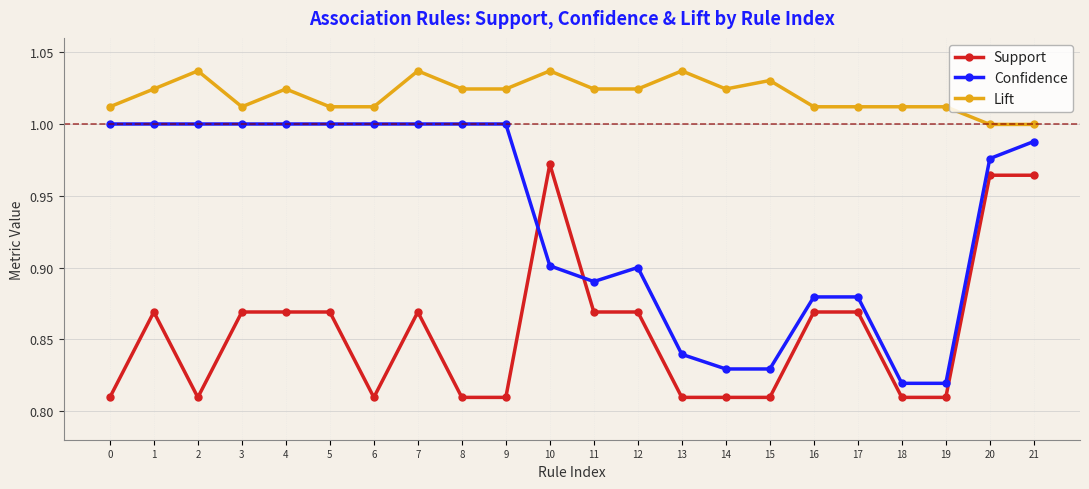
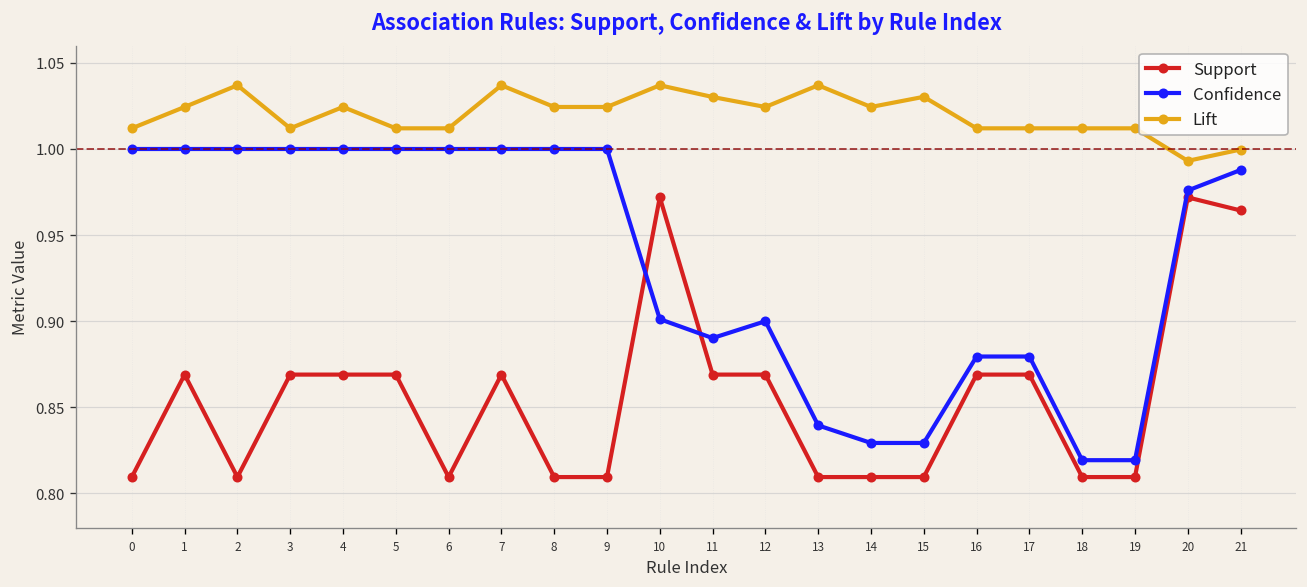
  {
    "Support": {
      "0": 0.810,
      "1": 0.869,
      "2": 0.810,
      "3": 0.869,
      "4": 0.869,
      "5": 0.869,
      "6": 0.810,
      "7": 0.869,
      "8": 0.810,
      "9": 0.810,
      "10": 0.972,
      "11": 0.869,
      "12": 0.869,
      "13": 0.810,
      "14": 0.810,
      "15": 0.810,
      "16": 0.869,
      "17": 0.869,
      "18": 0.810,
      "19": 0.810,
-     "20": 0.964,
+     "20": 0.972,
      "21": 0.964
    },
    "Confidence": {
      "0": 1.000,
      "1": 1.000,
      "2": 1.000,
      "3": 1.000,
      "4": 1.000,
      "5": 1.000,
      "6": 1.000,
      "7": 1.000,
      "8": 1.000,
      "9": 1.000,
      "10": 0.901,
      "11": 0.890,
      "12": 0.900,
      "13": 0.840,
      "14": 0.829,
      "15": 0.829,
      "16": 0.880,
      "17": 0.880,
      "18": 0.819,
      "19": 0.819,
      "20": 0.976,
      "21": 0.988
    },
    "Lift": {
      "0": 1.012,
      "1": 1.024,
      "2": 1.037,
      "3": 1.012,
      "4": 1.024,
      "5": 1.012,
      "6": 1.012,
      "7": 1.037,
      "8": 1.024,
      "9": 1.024,
      "10": 1.037,
-     "11": 1.024,
+     "11": 1.030,
      "12": 1.024,
      "13": 1.037,
      "14": 1.024,
      "15": 1.030,
      "16": 1.012,
      "17": 1.012,
      "18": 1.012,
      "19": 1.012,
-     "20": 1.000,
+     "20": 0.993,
      "21": 1.000
    }
  }
